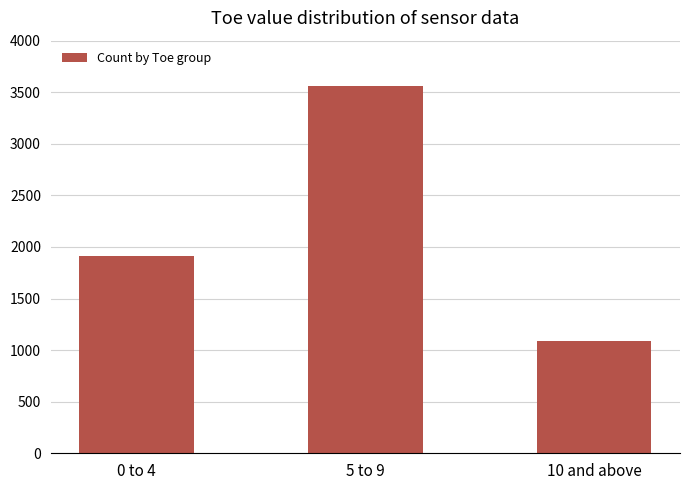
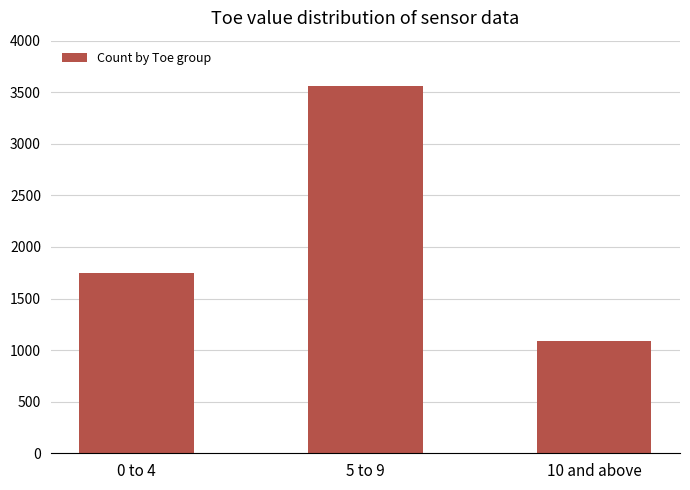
  {
-   "0 to 4": 1910,
+   "0 to 4": 1740,
    "5 to 9": 3560,
    "10 and above": 1090
  }
